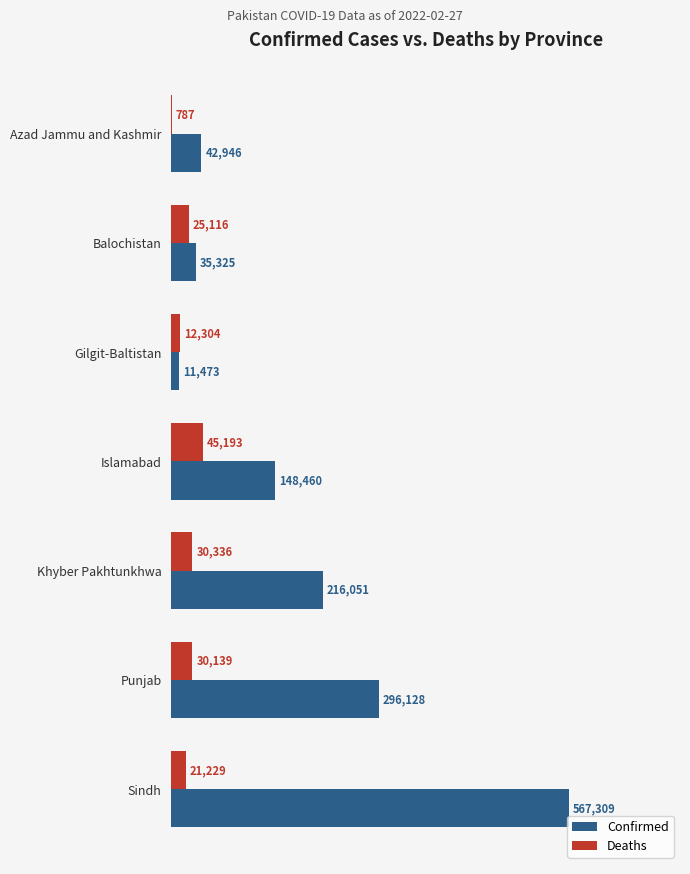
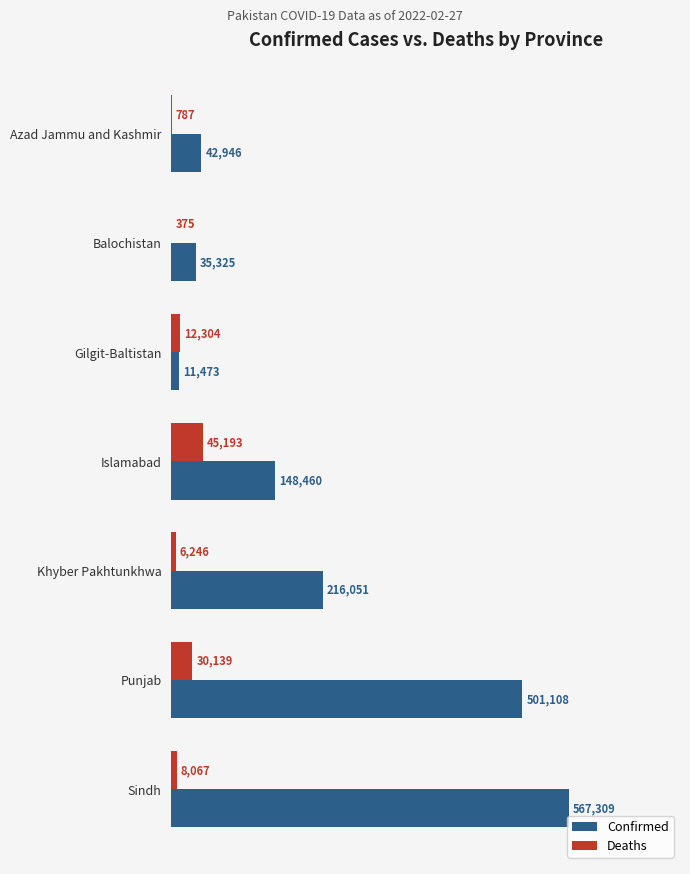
  {
    "Confirmed": {
      "Azad Jammu and Kashmir": "42,946",
      "Balochistan": "35,325",
      "Gilgit-Baltistan": "11,473",
      "Islamabad": "148,460",
      "Khyber Pakhtunkhwa": "216,051",
-     "Punjab": "296,128",
+     "Punjab": "501,108",
      "Sindh": "567,309"
    },
    "Deaths": {
      "Azad Jammu and Kashmir": "787",
-     "Balochistan": "25,116",
+     "Balochistan": "375",
      "Gilgit-Baltistan": "12,304",
      "Islamabad": "45,193",
-     "Khyber Pakhtunkhwa": "30,336",
+     "Khyber Pakhtunkhwa": "6,246",
      "Punjab": "30,139",
-     "Sindh": "21,229"
+     "Sindh": "8,067"
    }
  }
